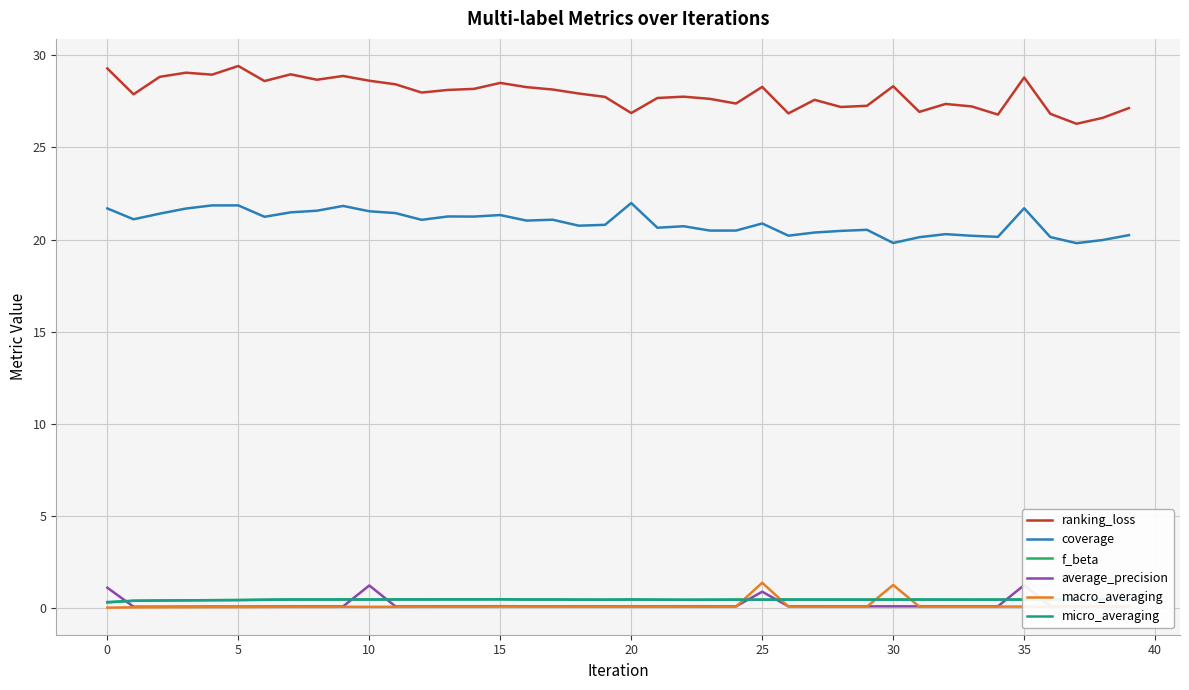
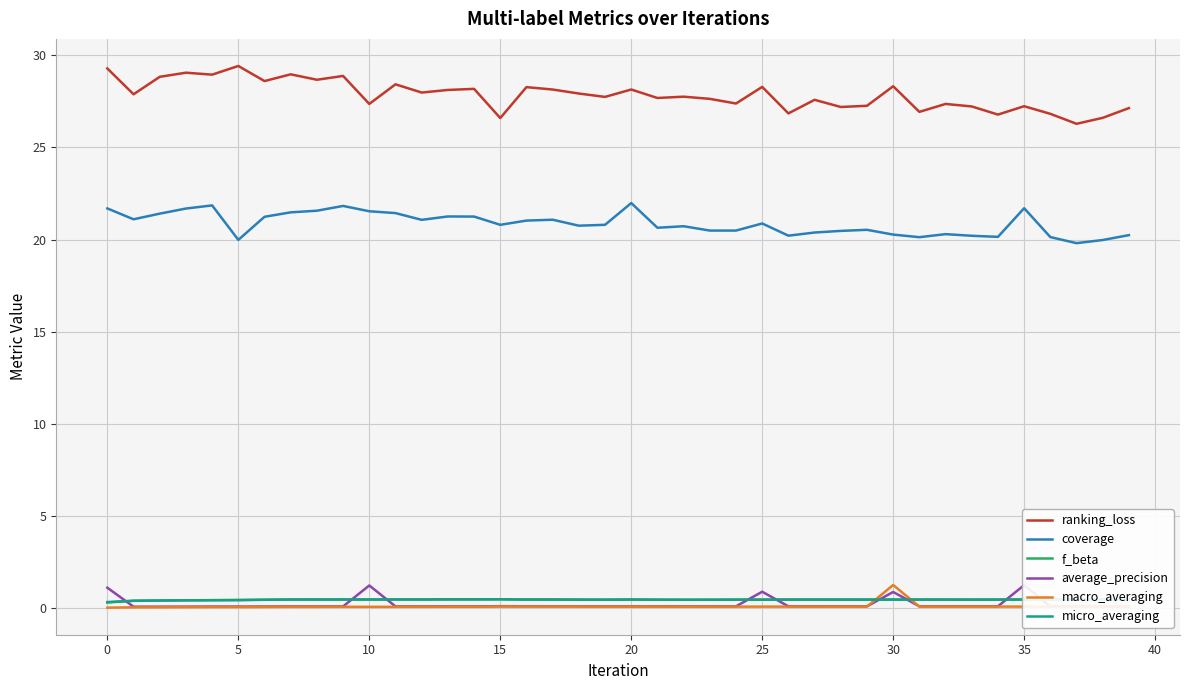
  {
    "ranking_loss": {
      "0": 29.3,
      "5": 29.4,
-     "10": 28.6,
-     "15": 28.5,
-     "20": 26.9,
+     "10": 27.4,
+     "15": 26.6,
+     "20": 28.1,
      "25": 28.3,
      "30": 28.3,
-     "35": 28.8
+     "35": 27.2
    },
    "coverage": {
      "0": 21.7,
-     "5": 21.9,
+     "5": 20.0,
      "10": 21.5,
-     "15": 21.3,
+     "15": 20.8,
      "20": 22.0,
      "25": 20.9,
-     "30": 19.8,
+     "30": 20.3,
      "35": 21.7
    },
    "average_precision": {
      "0": 1.1,
      "10": 1.2,
      "25": 0.9,
-     "30": 0.1
+     "30": 0.9
    },
    "macro_averaging": {
      "0": 0.0,
      "10": 0.1,
-     "25": 1.4,
+     "25": 0.1,
      "30": 1.3
    }
  }
